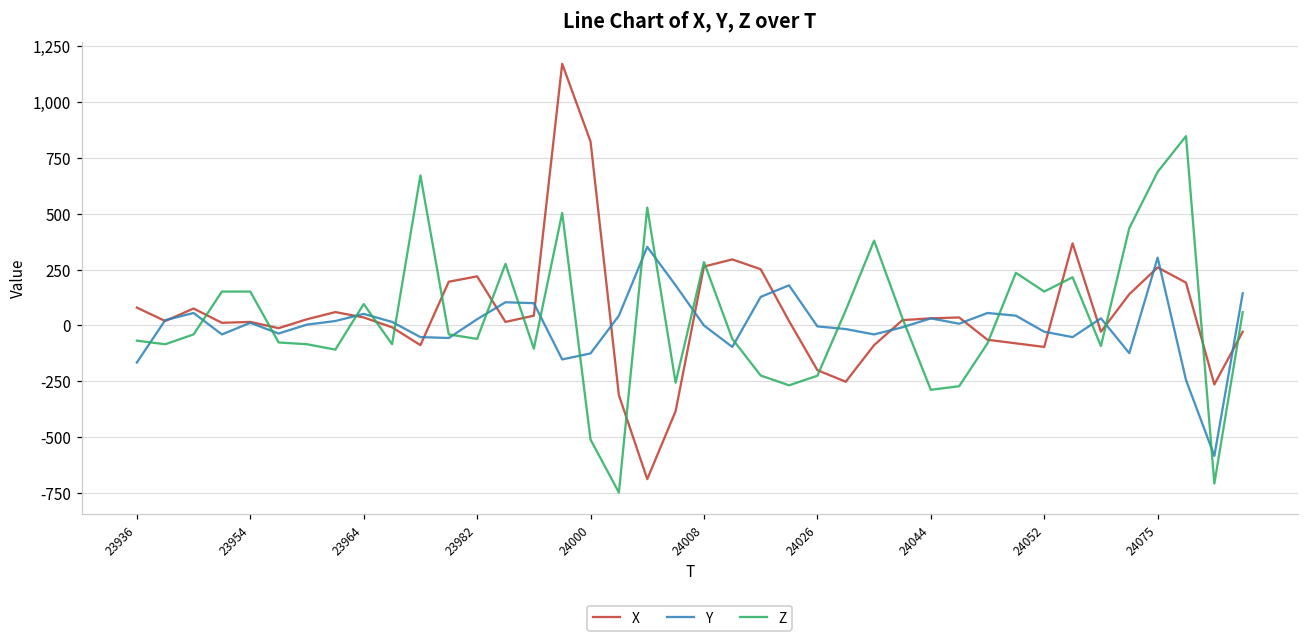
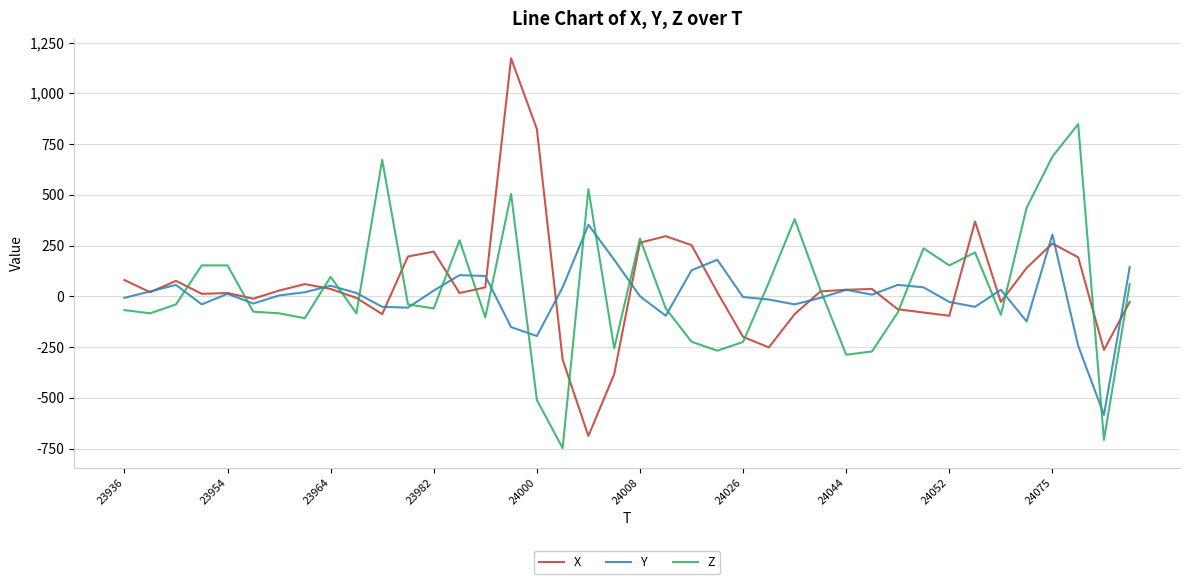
  {
    "X": {
      "23936": 80,
      "23964": 40,
      "23982": 220,
      "24000": 820,
      "24008": 260,
      "24026": -200,
      "24052": -100,
      "24075": 260
    },
    "Y": {
-     "23936": -170,
+     "23936": -10,
      "23964": 50,
      "23982": 30,
-     "24000": -130,
+     "24000": -200,
      "24008": 0,
      "24026": 0,
      "24052": -30,
      "24075": 300
    },
    "Z": {
      "23936": -70,
      "23954": 150,
      "23964": 100,
      "23982": -60,
      "24000": -510,
      "24008": 280,
      "24026": -230,
      "24044": -290,
      "24052": 150,
      "24075": 690
    }
  }
